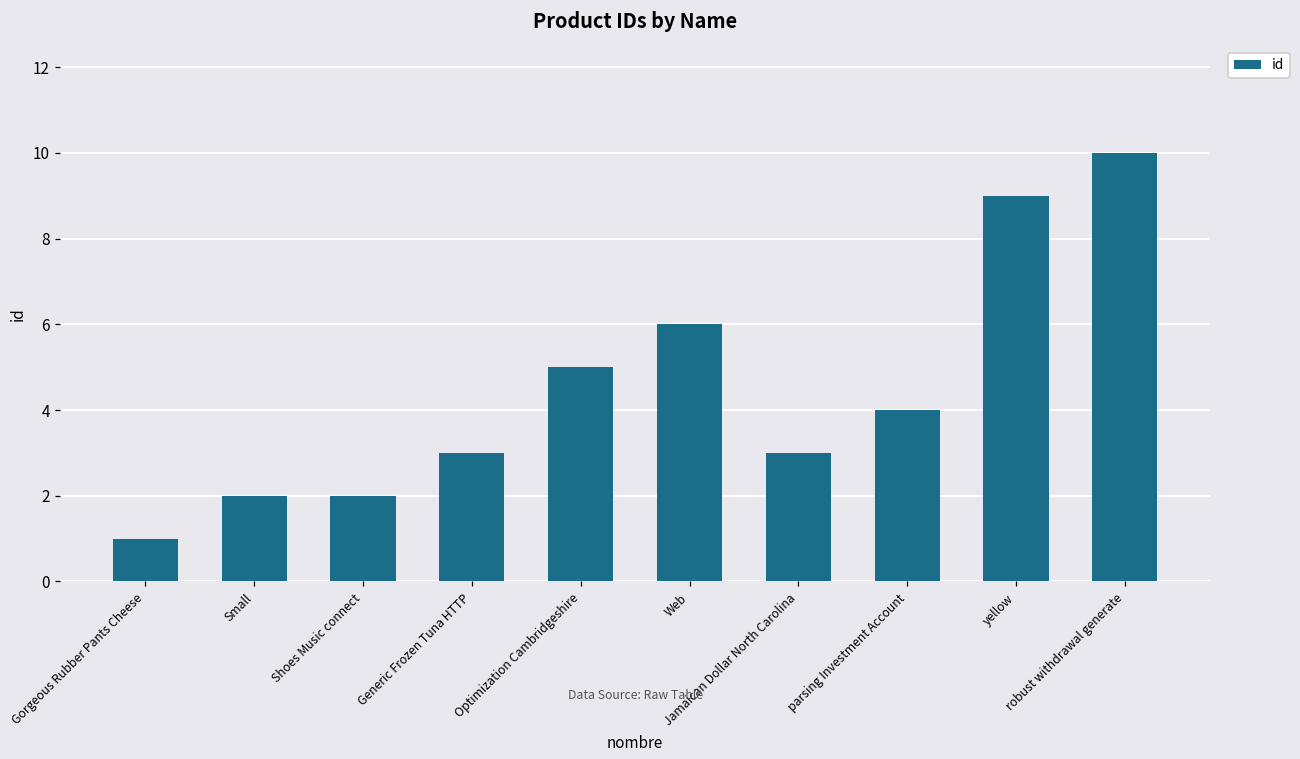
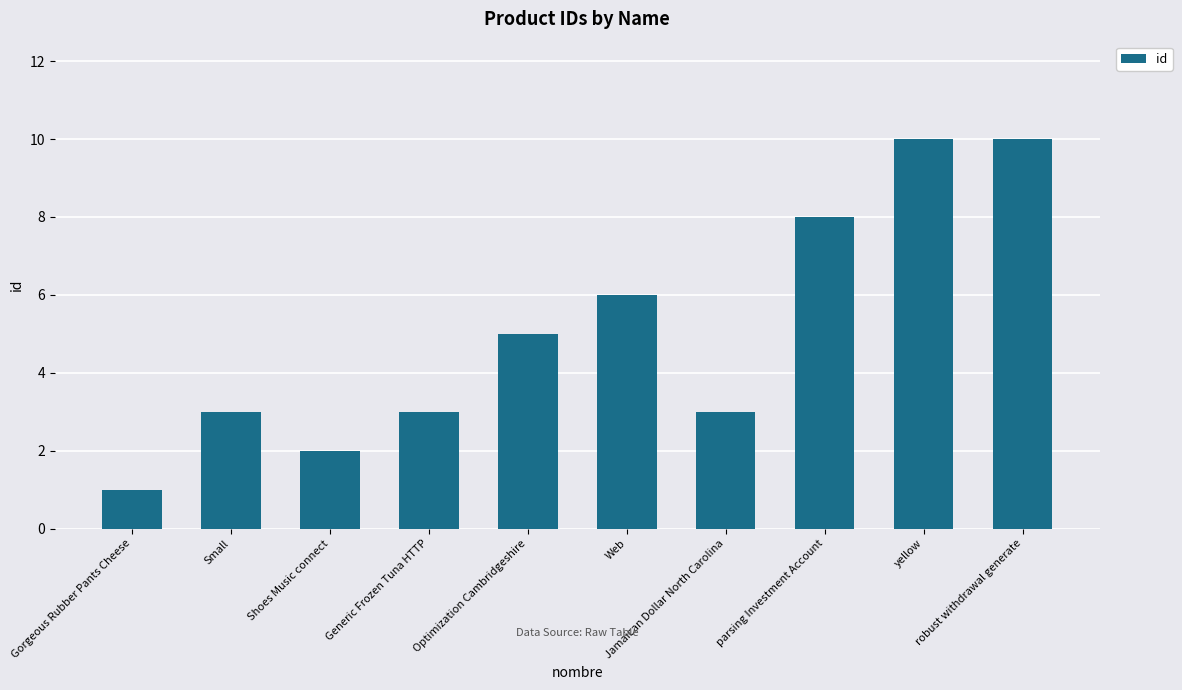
  {
    "Gorgeous Rubber Pants Cheese": 1,
-   "Small": 2,
+   "Small": 3,
    "Shoes Music connect": 2,
    "Generic Frozen Tuna HTTP": 3,
    "Optimization Cambridgeshire": 5,
    "Web": 6,
    "Jamaican Dollar North Carolina": 3,
-   "parsing Investment Account": 4,
-   "yellow": 9,
+   "parsing Investment Account": 8,
+   "yellow": 10,
    "robust withdrawal generate": 10
  }
